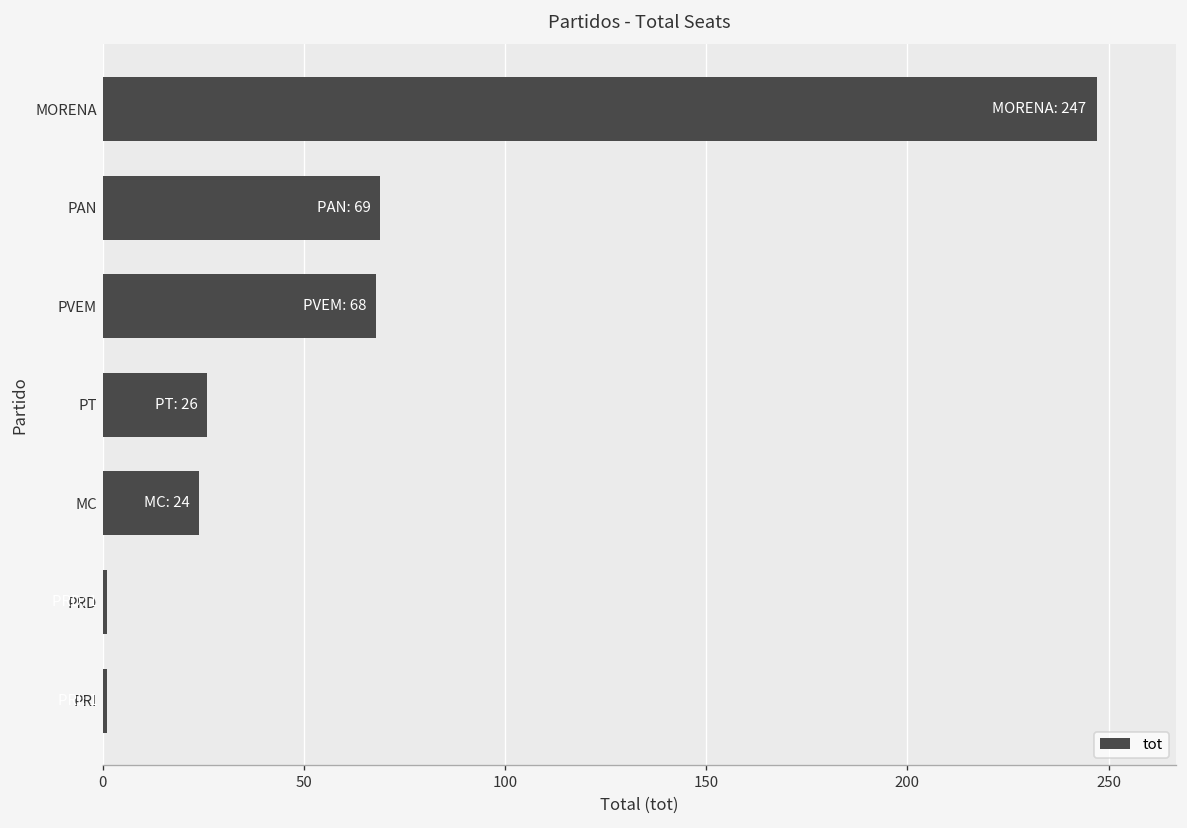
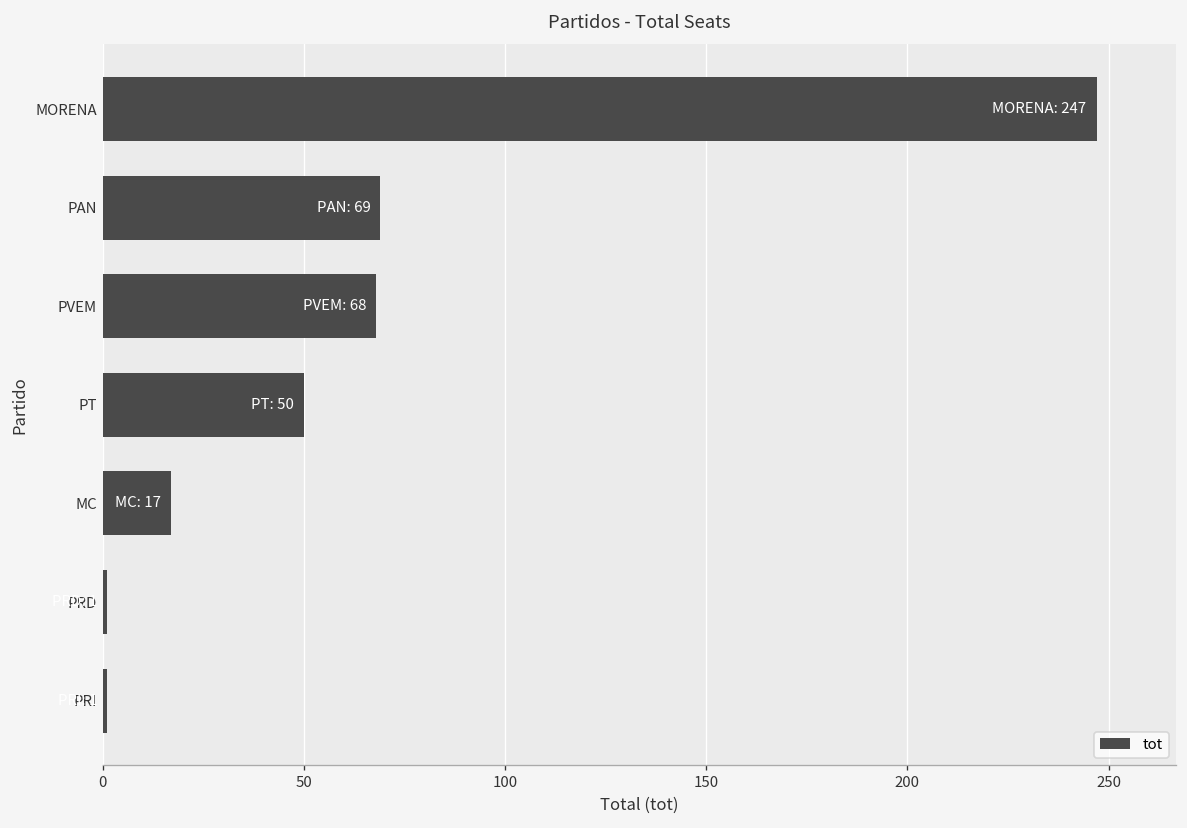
  {
    "MORENA": 247,
    "PAN": 69,
    "PVEM": 68,
-   "PT": 26,
-   "MC": 24
+   "PT": 50,
+   "MC": 17
  }
